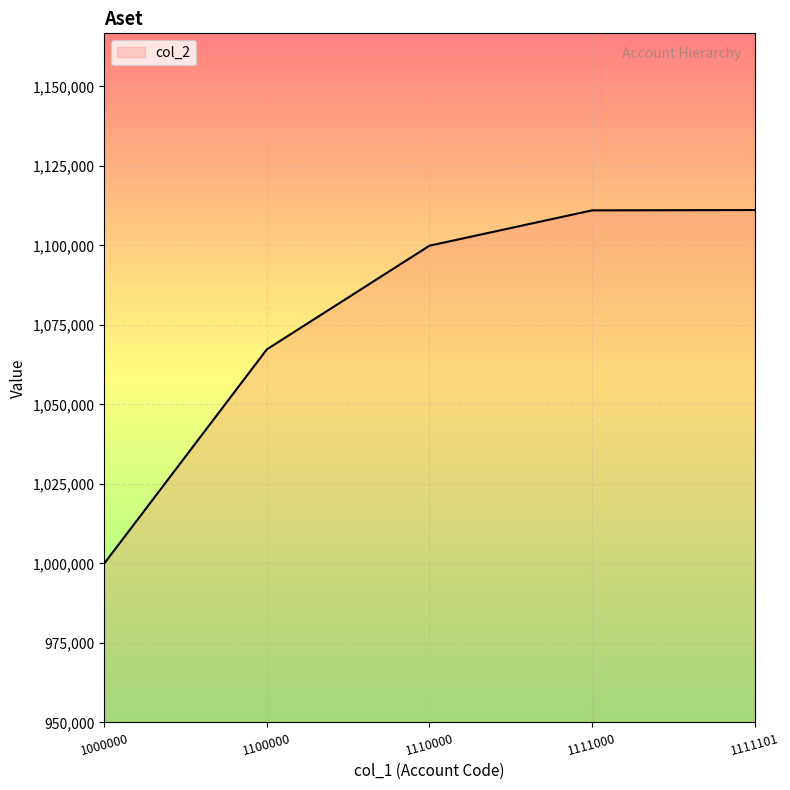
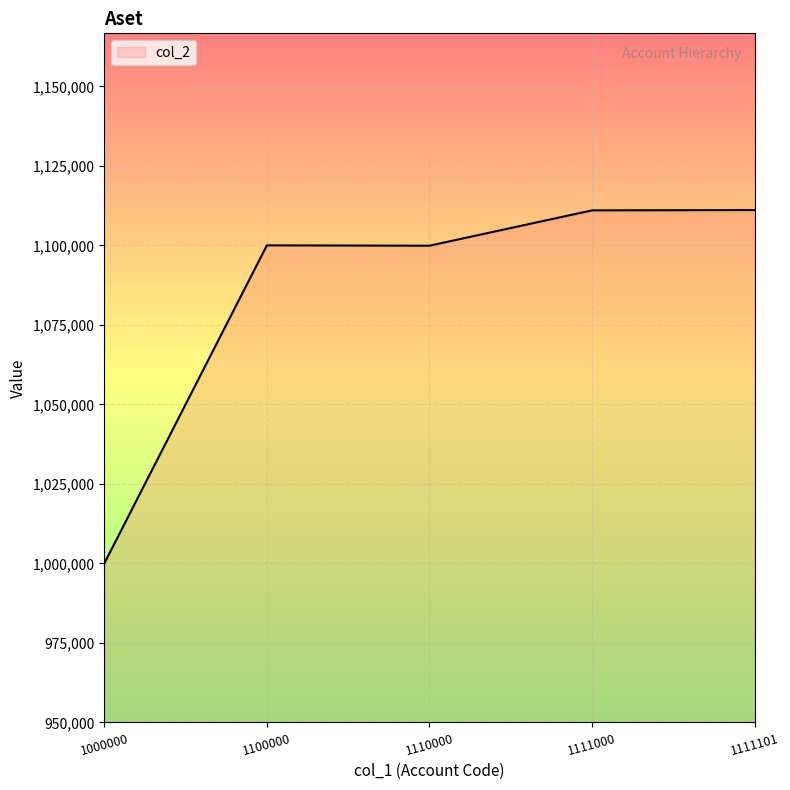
  {
    "1000000": "1,000,000",
-   "1100000": "1,067,000",
+   "1100000": "1,100,000",
    "1110000": "1,100,000",
    "1111000": "1,111,000",
    "1111101": "1,111,000"
  }
